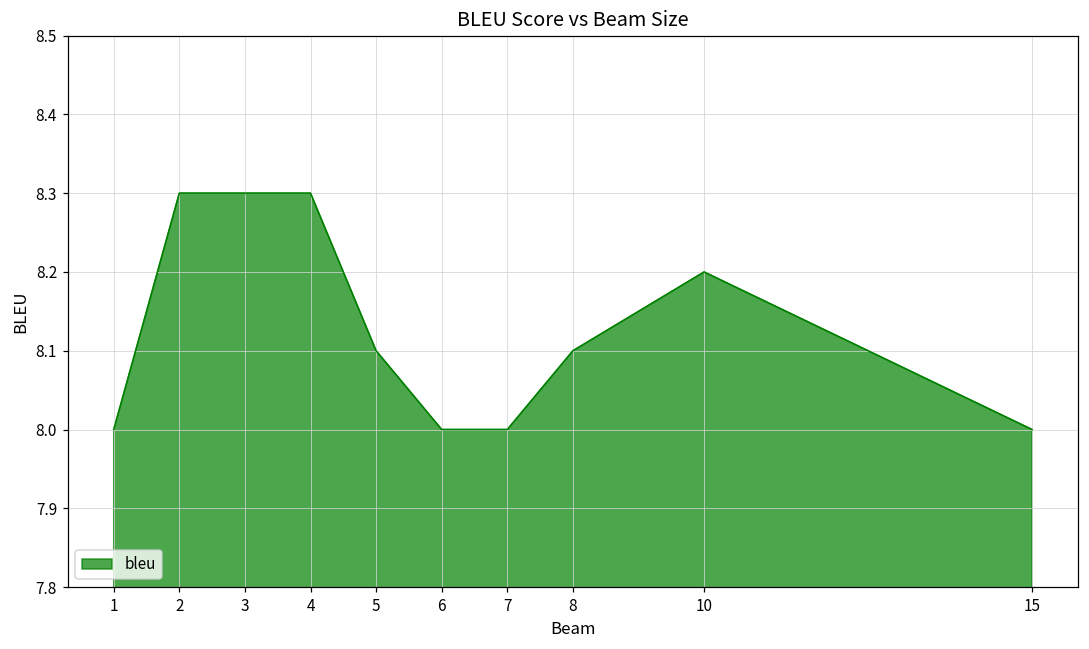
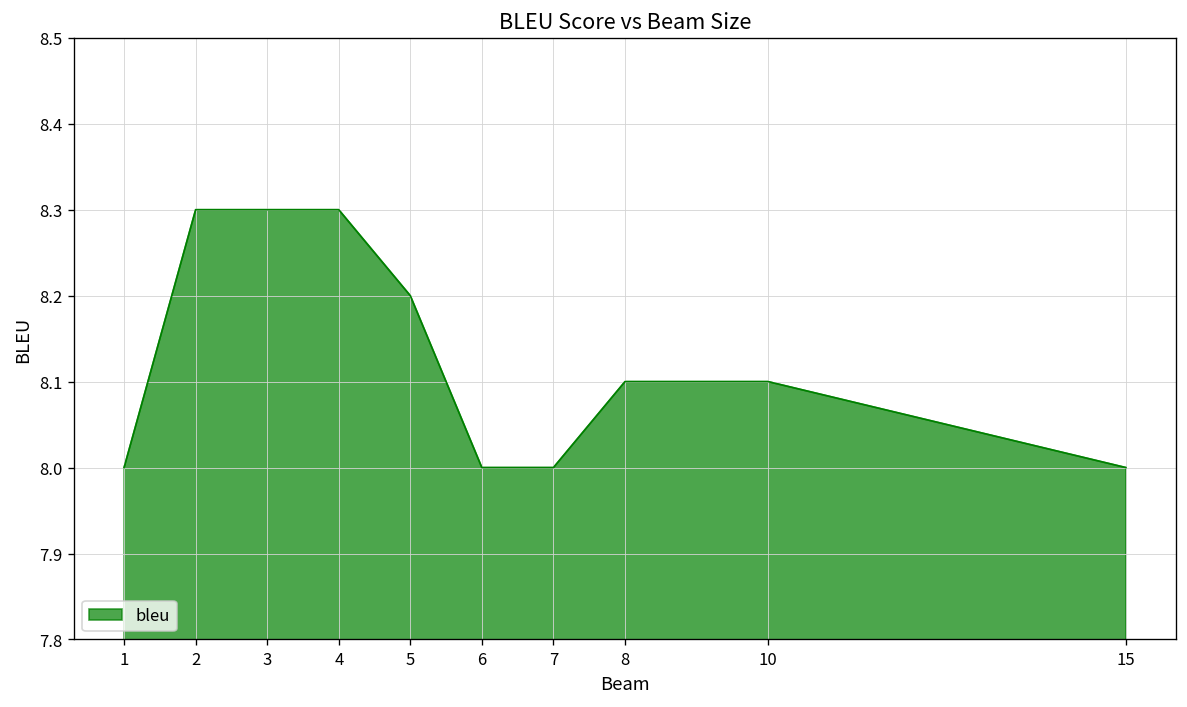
  {
    "1": 8.0,
    "2": 8.3,
    "3": 8.3,
    "4": 8.3,
-   "5": 8.1,
+   "5": 8.2,
    "6": 8.0,
    "7": 8.0,
    "8": 8.1,
-   "10": 8.2,
+   "10": 8.1,
    "15": 8.0
  }
